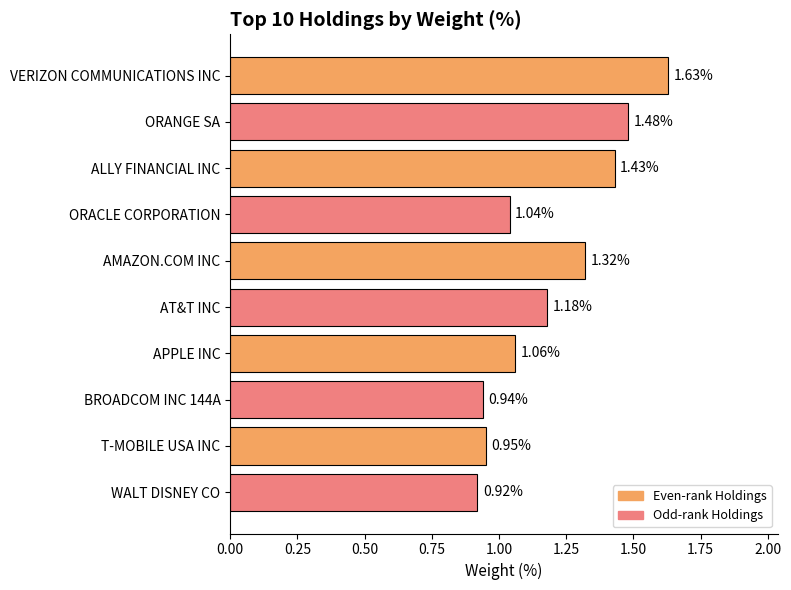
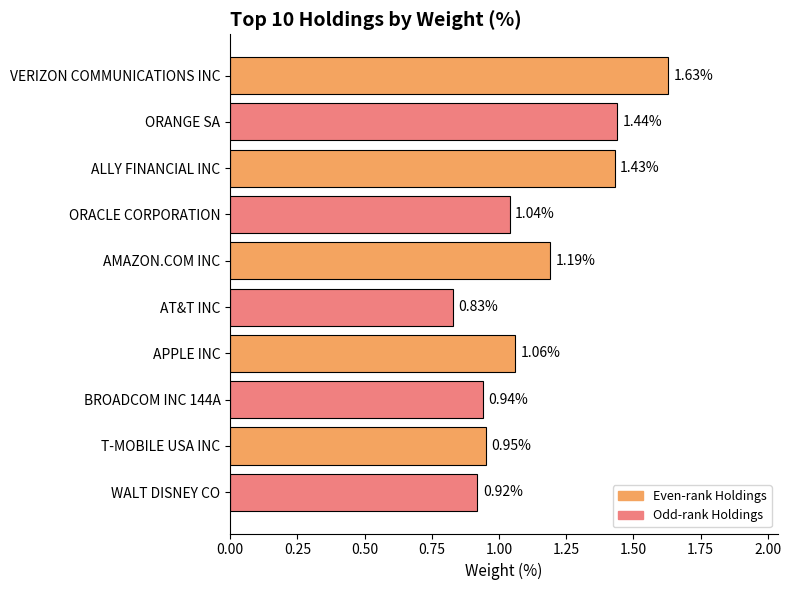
  {
    "VERIZON COMMUNICATIONS INC": "1.63%",
-   "ORANGE SA": "1.48%",
+   "ORANGE SA": "1.44%",
    "ALLY FINANCIAL INC": "1.43%",
    "ORACLE CORPORATION": "1.04%",
-   "AMAZON.COM INC": "1.32%",
-   "AT&T INC": "1.18%",
+   "AMAZON.COM INC": "1.19%",
+   "AT&T INC": "0.83%",
    "APPLE INC": "1.06%",
    "BROADCOM INC 144A": "0.94%",
    "T-MOBILE USA INC": "0.95%",
    "WALT DISNEY CO": "0.92%"
  }
